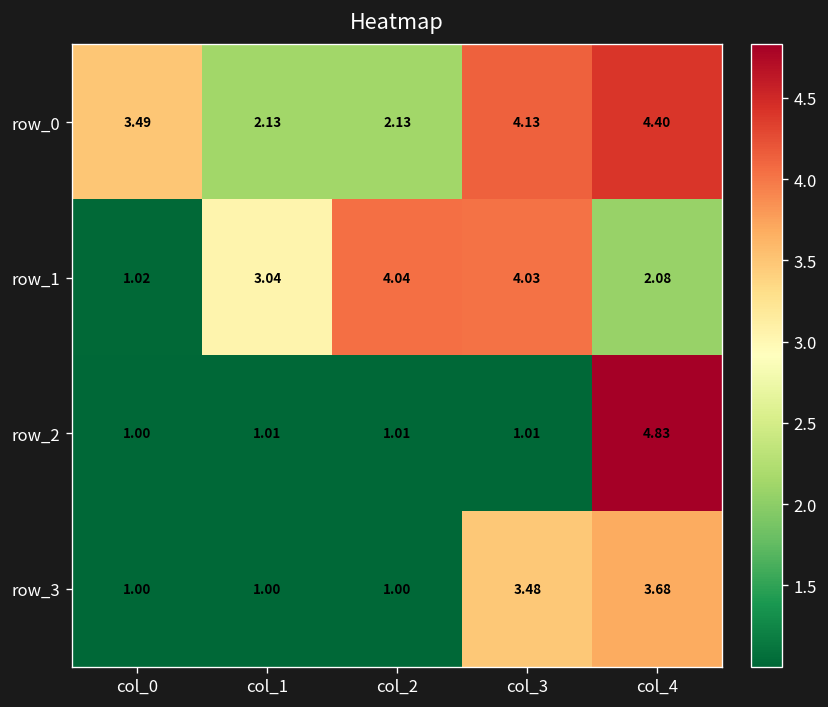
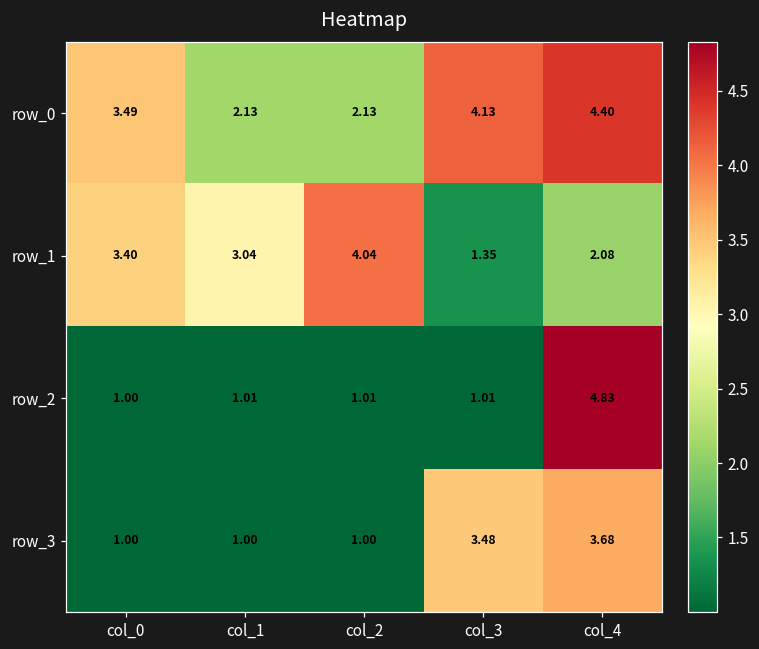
  {
    "row_0": {
      "col_0": 3.49,
      "col_1": 2.13,
      "col_2": 2.13,
      "col_3": 4.13,
      "col_4": 4.40
    },
    "row_1": {
-     "col_0": 1.02,
+     "col_0": 3.40,
      "col_1": 3.04,
      "col_2": 4.04,
-     "col_3": 4.03,
+     "col_3": 1.35,
      "col_4": 2.08
    },
    "row_2": {
      "col_0": 1.00,
      "col_1": 1.01,
      "col_2": 1.01,
      "col_3": 1.01,
      "col_4": 4.83
    },
    "row_3": {
      "col_0": 1.00,
      "col_1": 1.00,
      "col_2": 1.00,
      "col_3": 3.48,
      "col_4": 3.68
    }
  }
